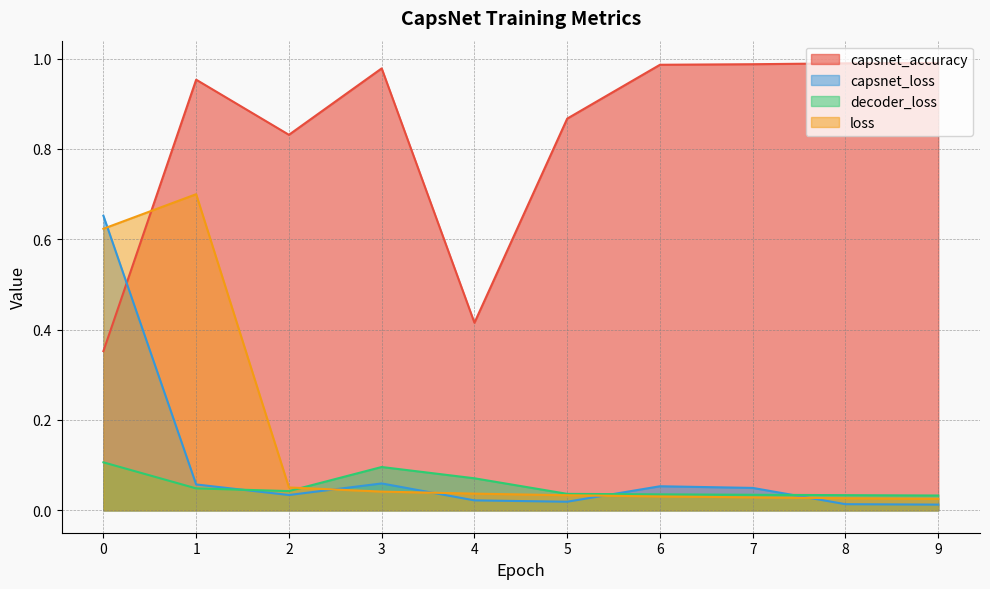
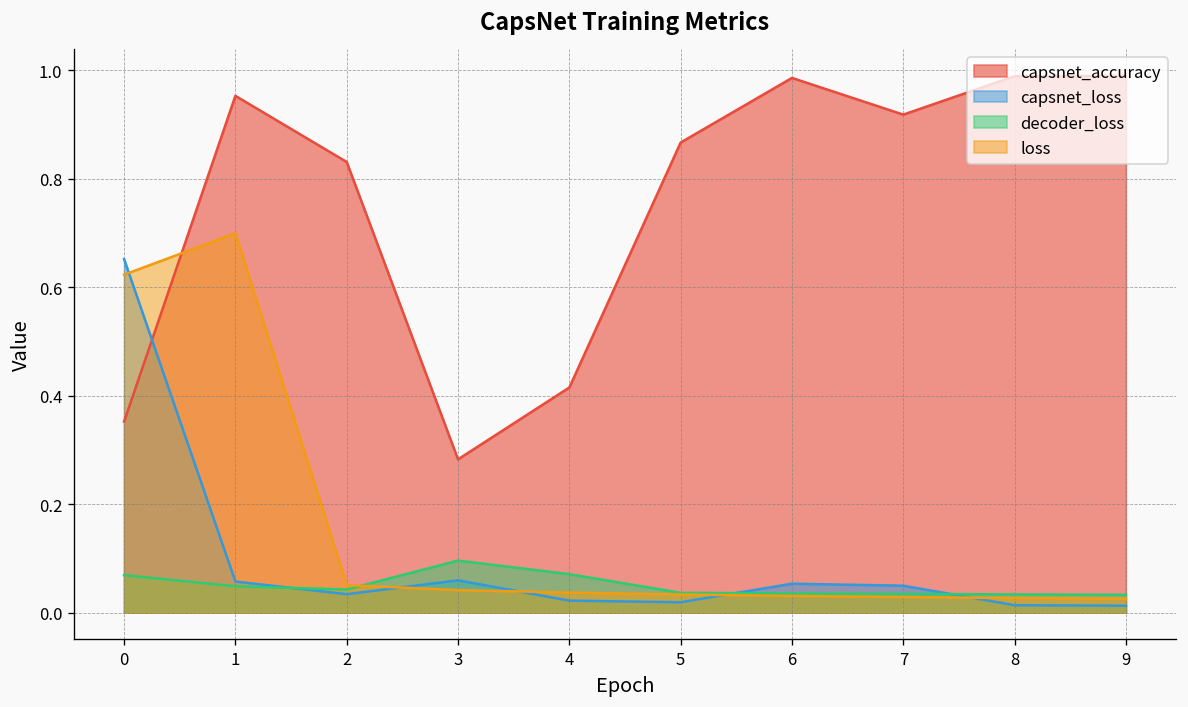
  {
    "capsnet_accuracy": {
      "0": 0.35,
      "1": 0.95,
      "2": 0.83,
-     "3": 0.98,
+     "3": 0.28,
      "4": 0.42,
      "5": 0.87,
      "6": 0.99,
-     "7": 0.99
+     "7": 0.92
    },
    "capsnet_loss": {
      "0": 0.65,
      "1": 0.06,
      "2": 0.03,
      "3": 0.06,
      "4": 0.02,
      "5": 0.02,
      "6": 0.05,
      "7": 0.05,
      "8": 0.01,
      "9": 0.01
    },
    "decoder_loss": {
-     "0": 0.11,
+     "0": 0.07,
      "1": 0.05,
      "2": 0.04,
      "3": 0.10,
      "4": 0.07,
      "8": 0.03,
      "9": 0.03
    },
    "loss": {
      "0": 0.62,
      "1": 0.70,
      "2": 0.05,
      "3": 0.04,
      "4": 0.04,
      "8": 0.03,
      "9": 0.03
    }
  }
